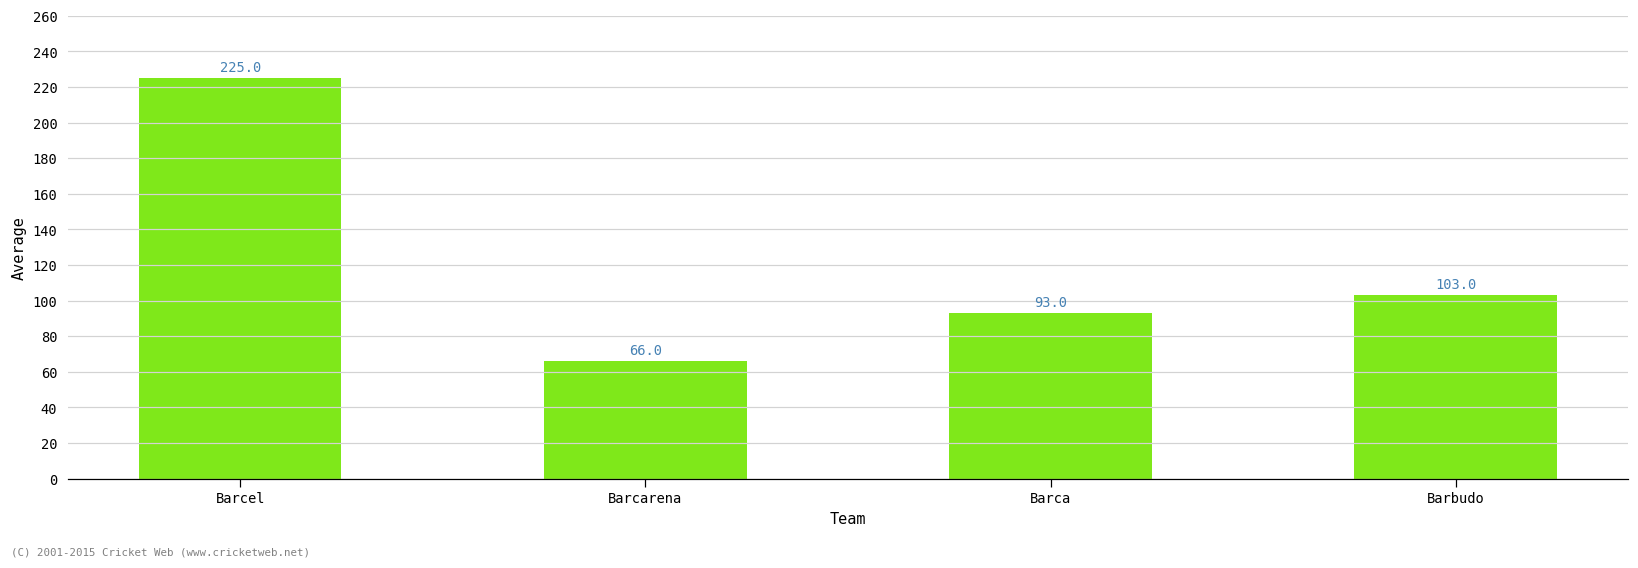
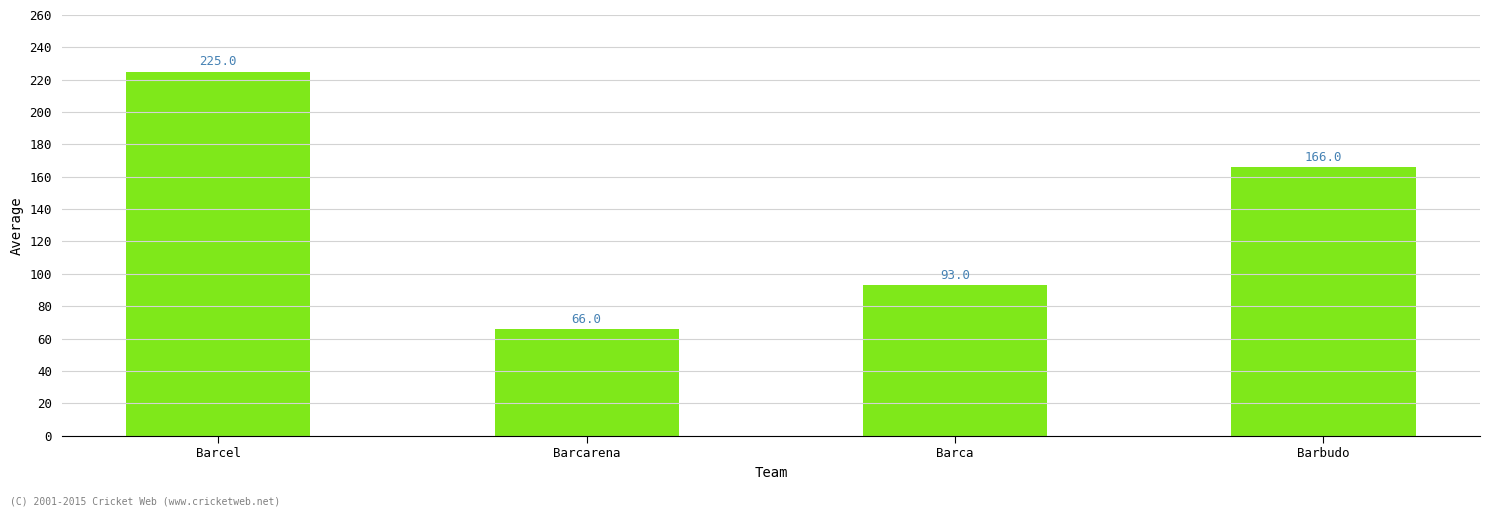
  {
    "Barcel": 225.0,
    "Barcarena": 66.0,
    "Barca": 93.0,
-   "Barbudo": 103.0
+   "Barbudo": 166.0
  }
